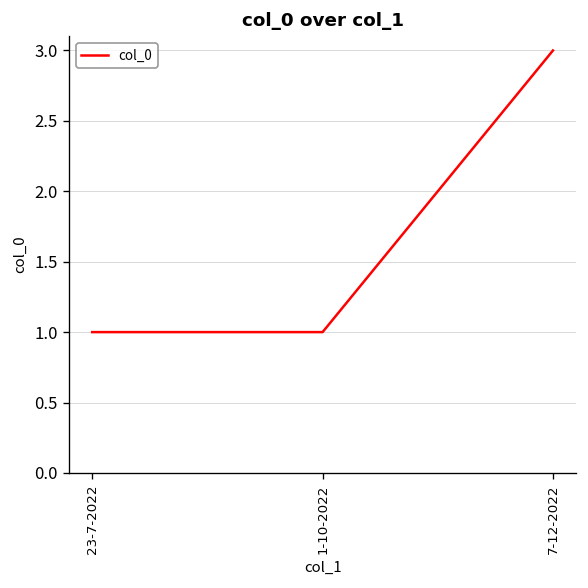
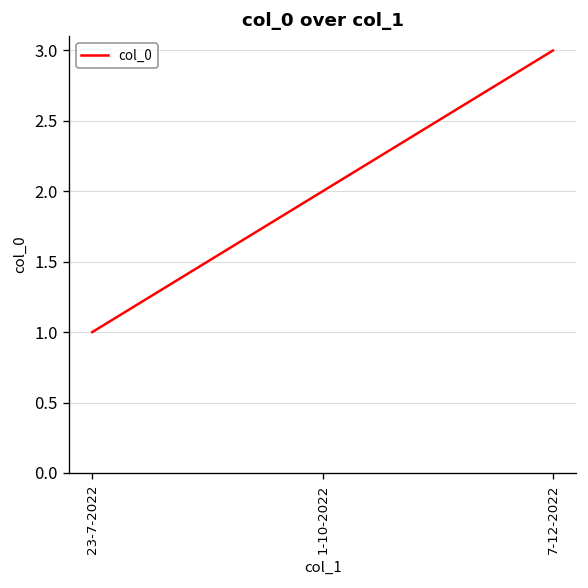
  {
    "23-7-2022": 1,
-   "1-10-2022": 1,
+   "1-10-2022": 2,
    "7-12-2022": 3
  }
